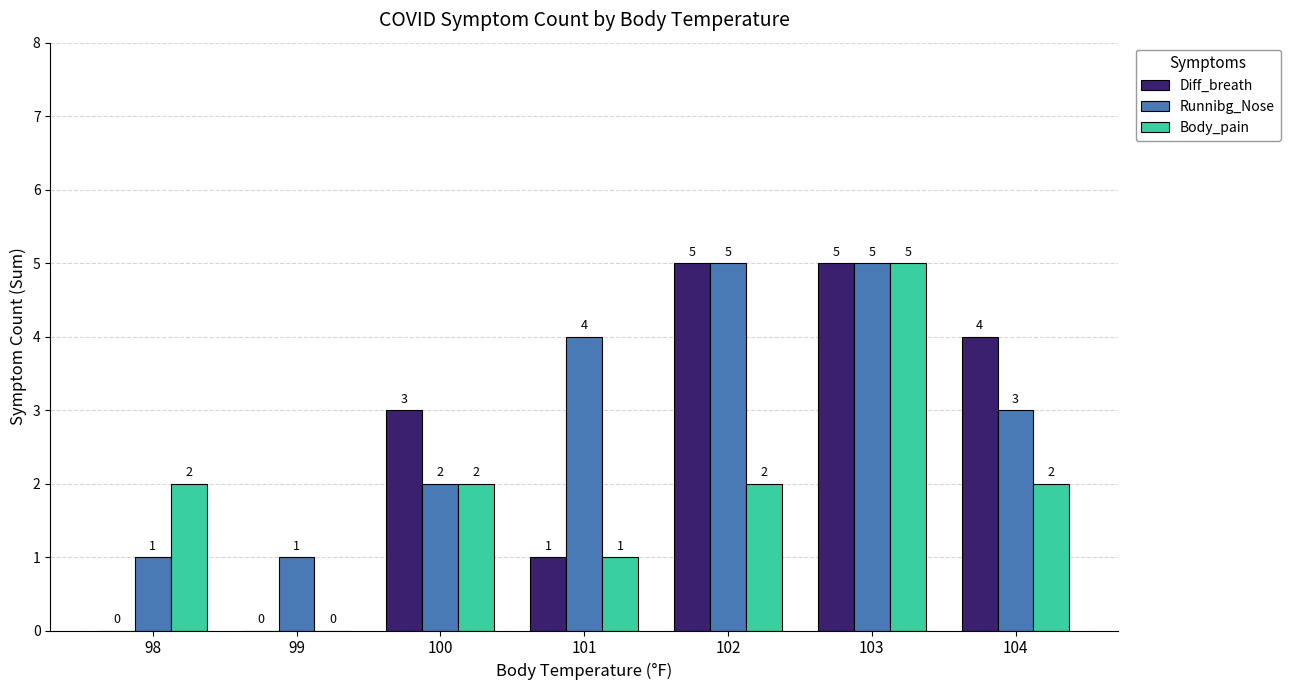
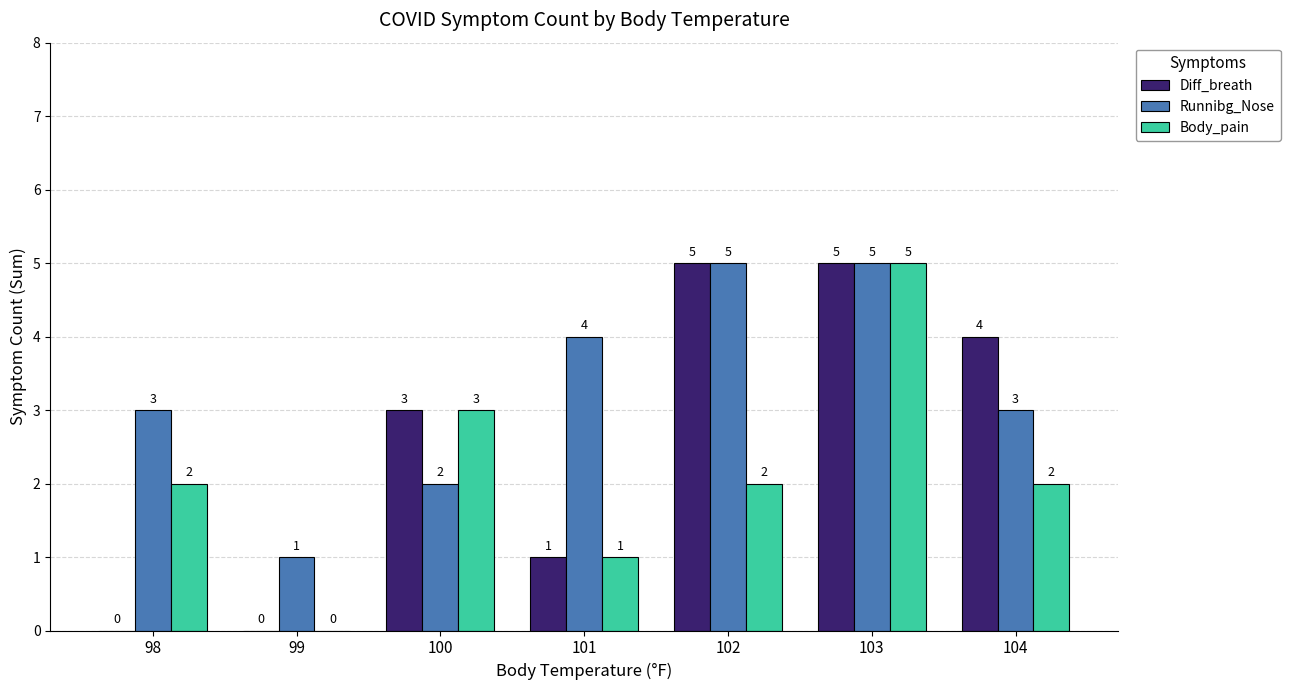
  {
    "Diff_breath": {
      "98": 0,
      "99": 0,
      "100": 3,
      "101": 1,
      "102": 5,
      "103": 5,
      "104": 4
    },
    "Runnibg_Nose": {
-     "98": 1,
+     "98": 3,
      "99": 1,
      "100": 2,
      "101": 4,
      "102": 5,
      "103": 5,
      "104": 3
    },
    "Body_pain": {
      "98": 2,
      "99": 0,
-     "100": 2,
+     "100": 3,
      "101": 1,
      "102": 2,
      "103": 5,
      "104": 2
    }
  }
